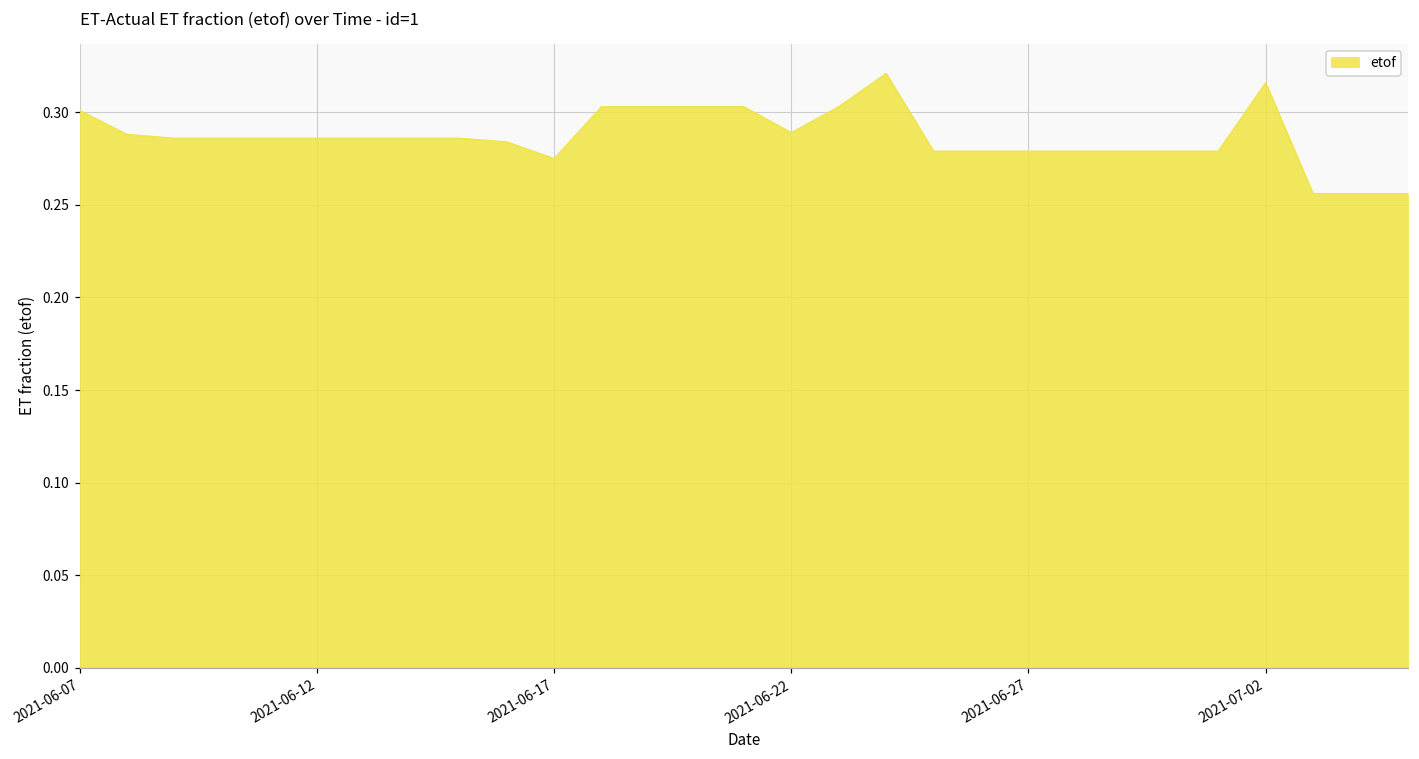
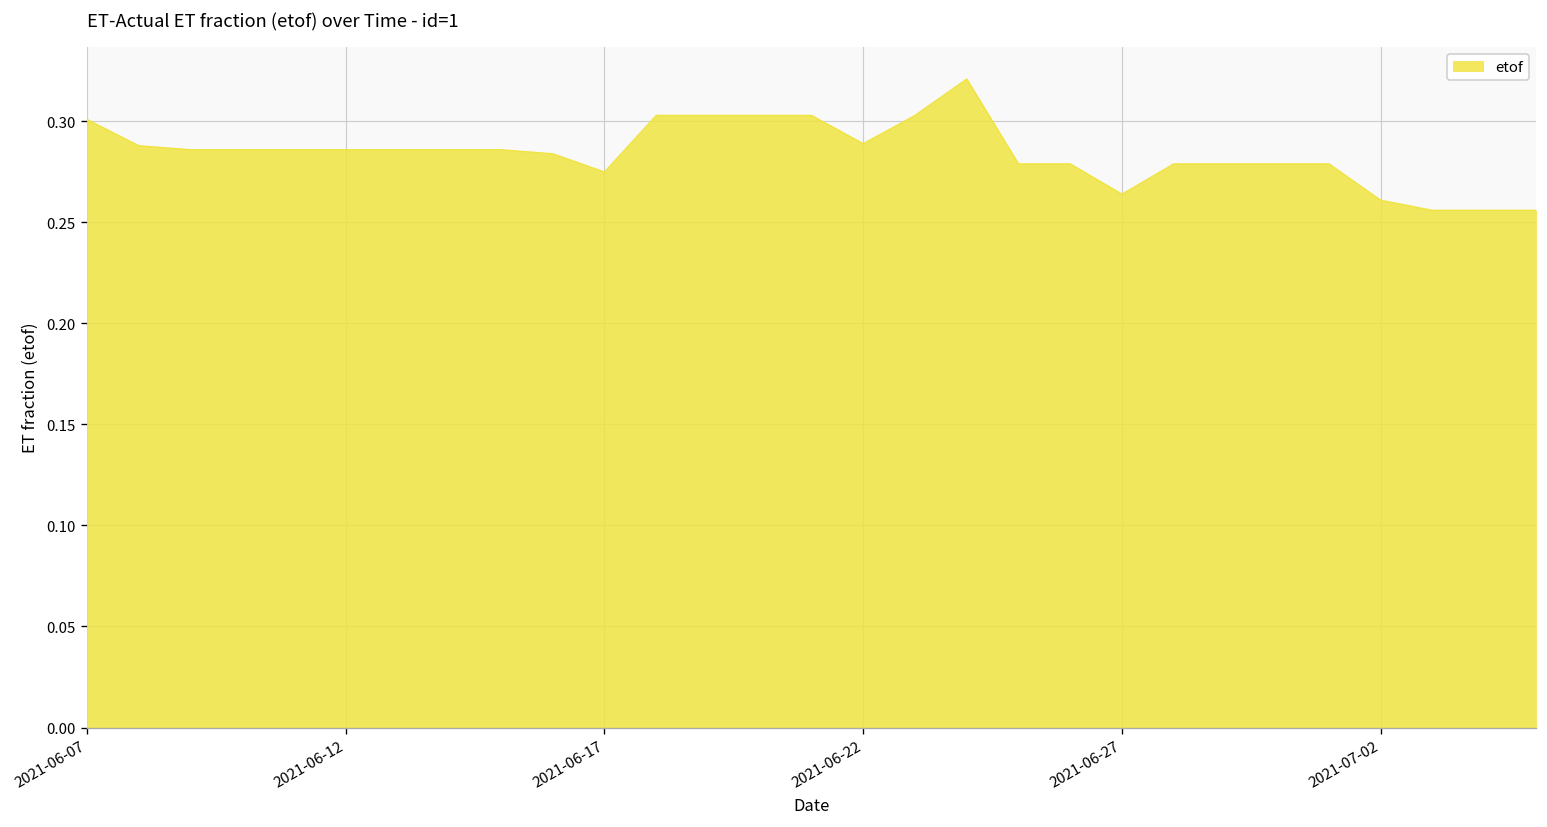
  {
    "2021-06-07": 0.301,
    "2021-06-12": 0.286,
    "2021-06-17": 0.275,
    "2021-06-22": 0.289,
-   "2021-06-27": 0.279,
-   "2021-07-02": 0.316
+   "2021-06-27": 0.264,
+   "2021-07-02": 0.261
  }
